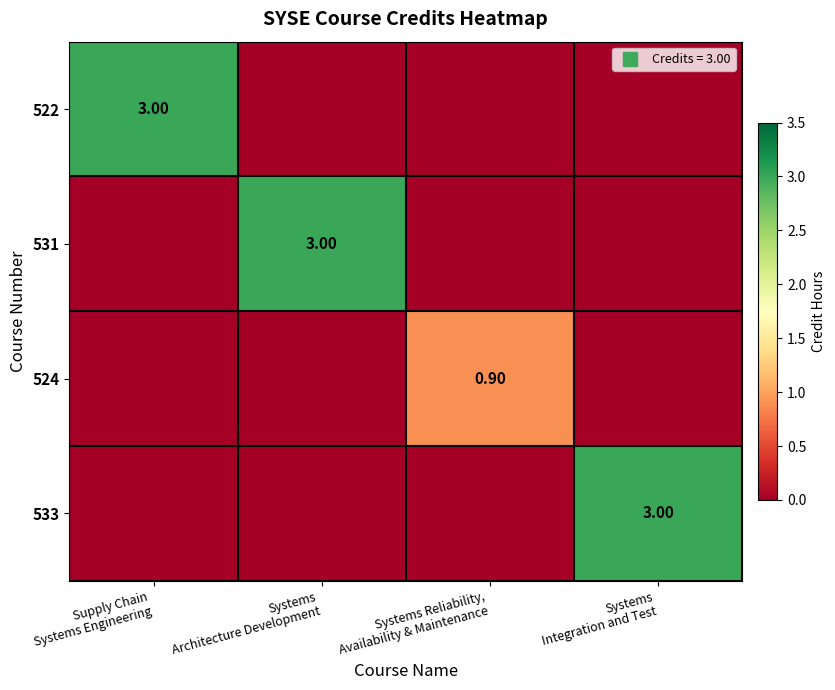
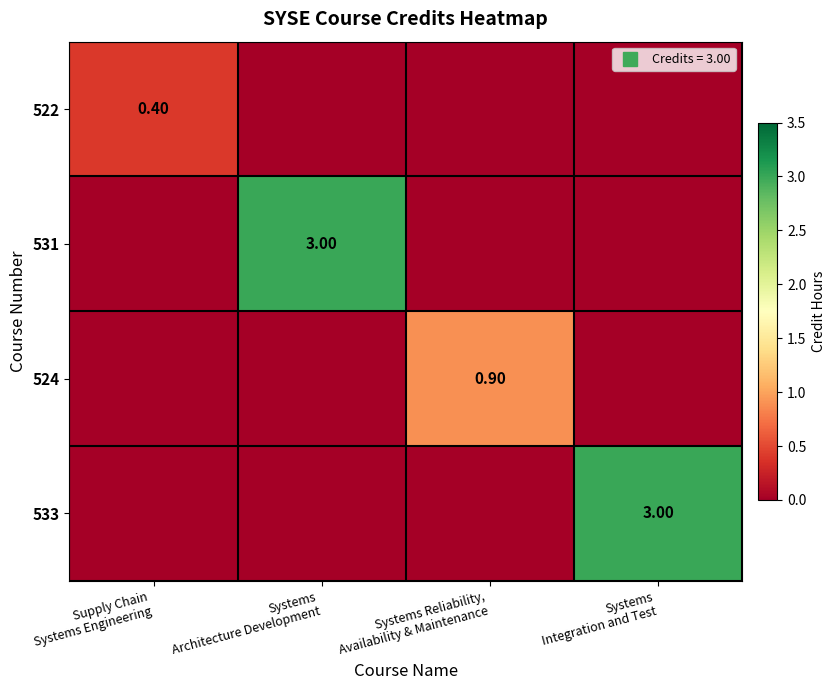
  {
    "522": {
-     "Supply Chain Systems Engineering": 3.00
+     "Supply Chain Systems Engineering": 0.40
    },
    "531": {
      "Systems Architecture Development": 3.00
    },
    "524": {
      "Systems Reliability, Availability & Maintenance": 0.90
    },
    "533": {
      "Systems Integration and Test": 3.00
    }
  }
